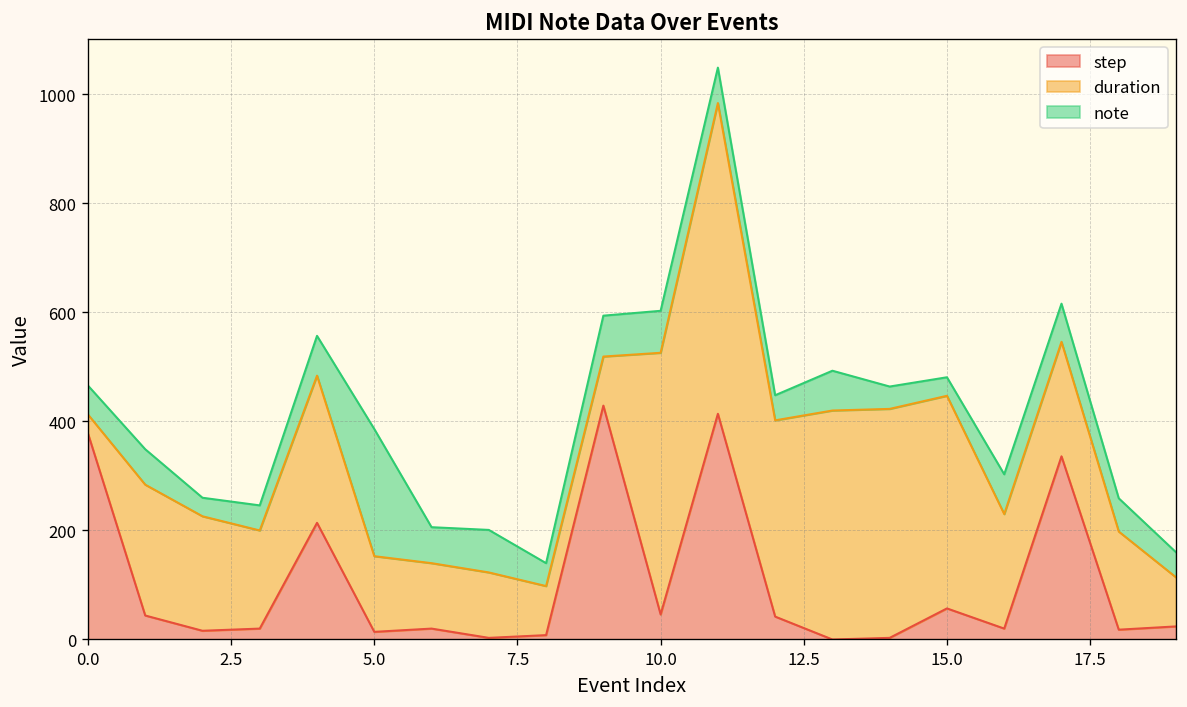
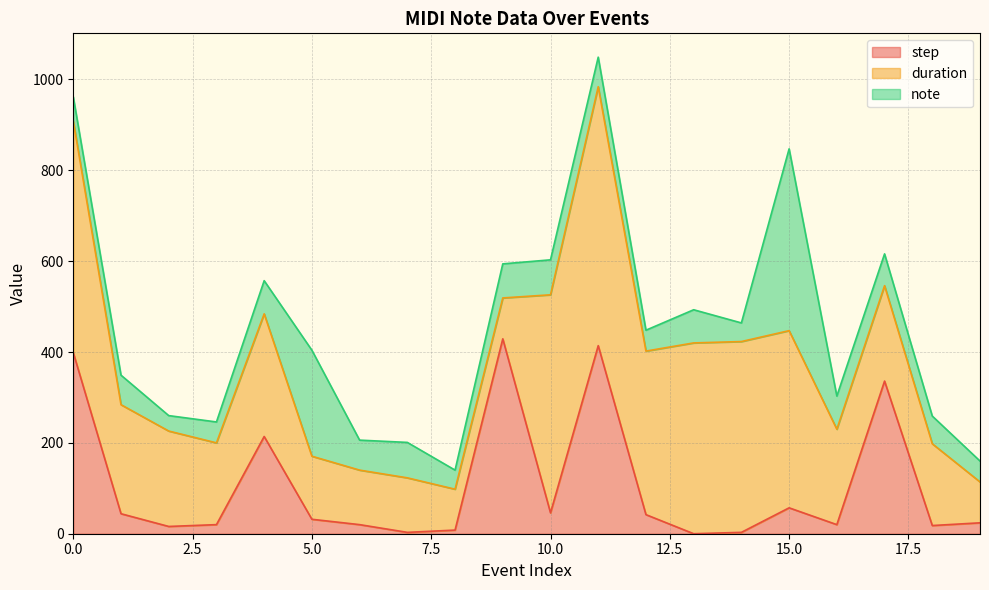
  {
    "step": {
-     "0.0": 380,
-     "5.0": 10,
+     "0.0": 400,
+     "5.0": 30,
      "10.0": 50,
      "15.0": 60
    },
    "duration": {
-     "0.0": 30,
+     "0.0": 510,
      "5.0": 140,
      "10.0": 480,
      "15.0": 390
    },
    "note": {
      "0.0": 50,
      "5.0": 230,
      "10.0": 80,
-     "15.0": 30
+     "15.0": 400
    }
  }
